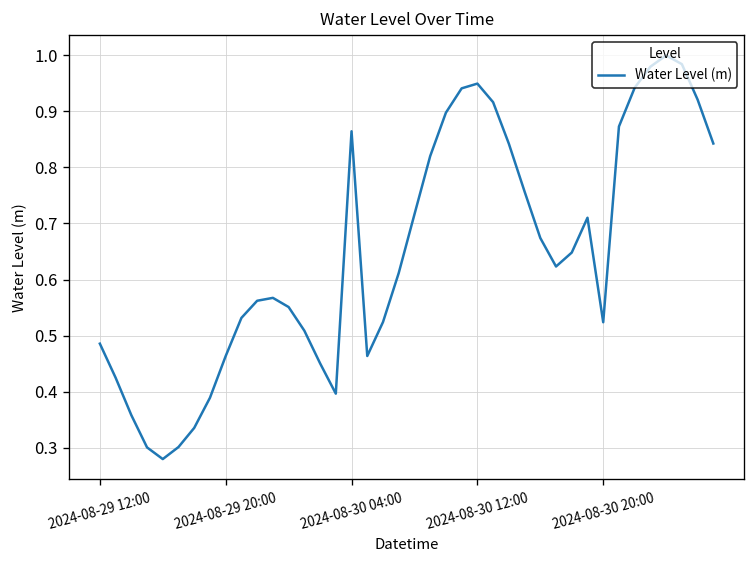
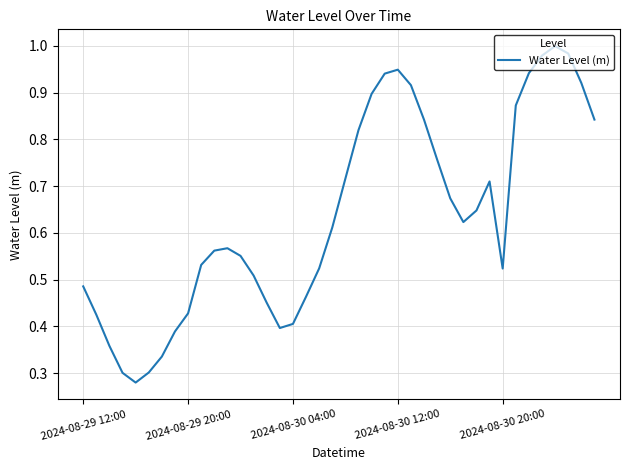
  {
    "2024-08-29 12:00": 0.49,
-   "2024-08-29 20:00": 0.46,
-   "2024-08-30 04:00": 0.86,
+   "2024-08-29 20:00": 0.43,
+   "2024-08-30 04:00": 0.41,
    "2024-08-30 12:00": 0.95,
    "2024-08-30 20:00": 0.52
  }
